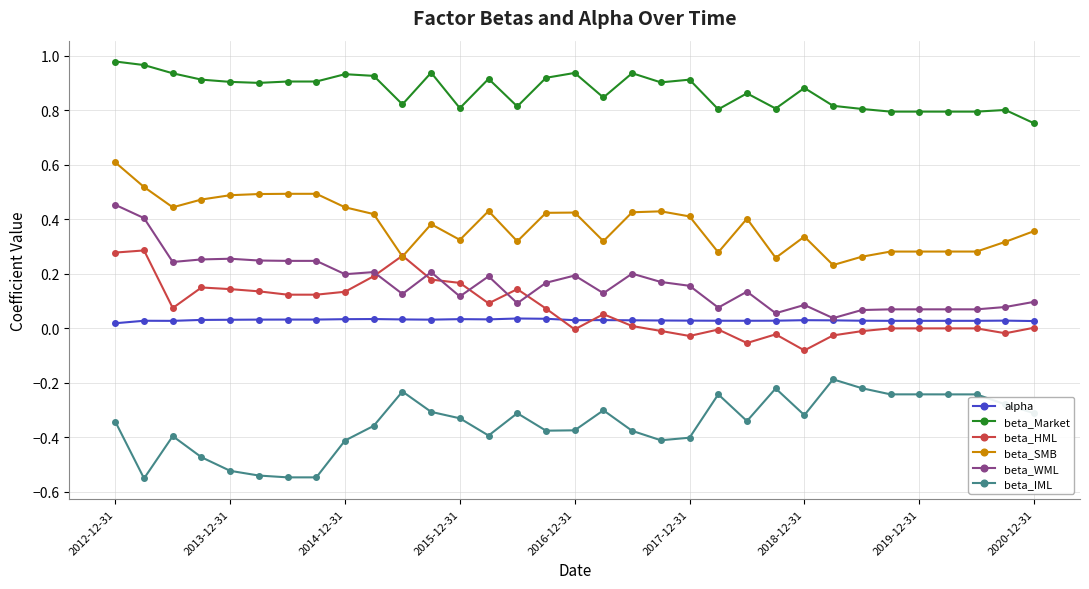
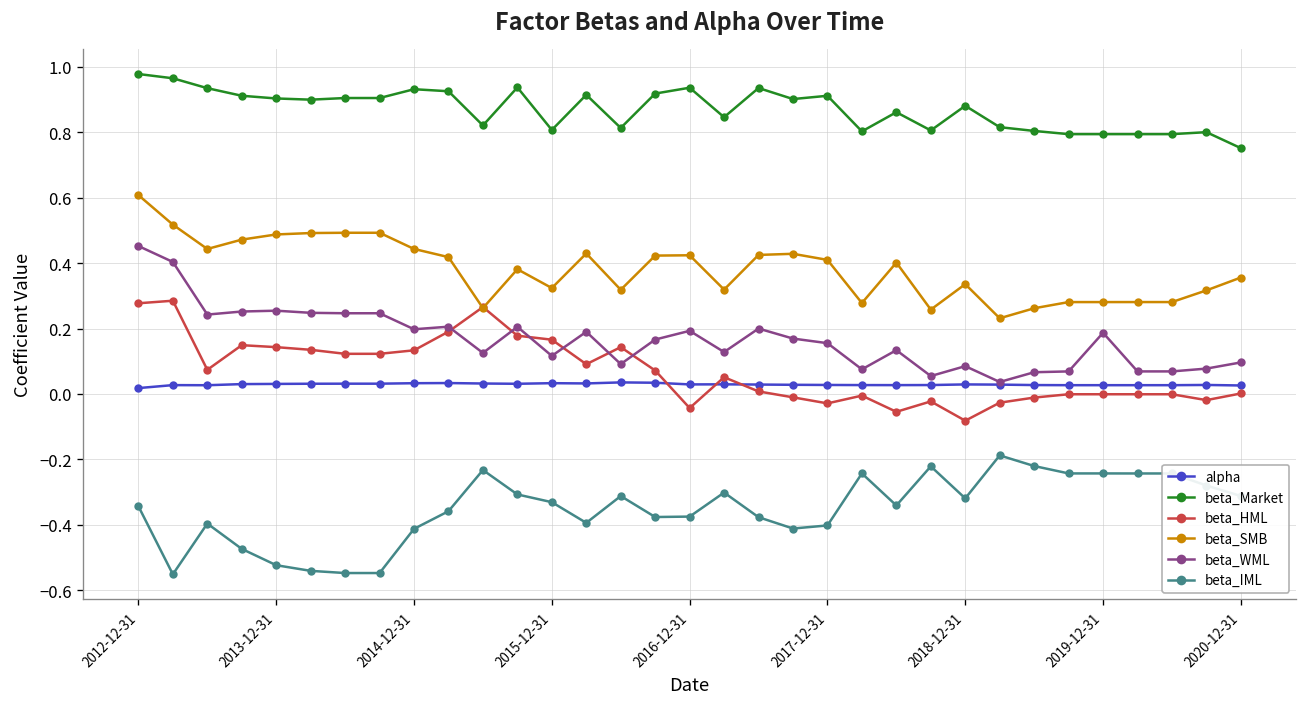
  {
    "alpha": {
      "2012-12-31": 0.02,
      "2013-12-31": 0.03,
      "2014-12-31": 0.03,
      "2015-12-31": 0.03,
      "2016-12-31": 0.03,
      "2017-12-31": 0.03,
      "2018-12-31": 0.03,
      "2019-12-31": 0.03,
      "2020-12-31": 0.03
    },
    "beta_Market": {
      "2012-12-31": 0.98,
      "2013-12-31": 0.90,
      "2014-12-31": 0.93,
      "2015-12-31": 0.81,
      "2016-12-31": 0.94,
      "2017-12-31": 0.91,
      "2018-12-31": 0.88,
      "2019-12-31": 0.79,
      "2020-12-31": 0.75
    },
    "beta_HML": {
      "2012-12-31": 0.28,
      "2013-12-31": 0.14,
      "2014-12-31": 0.13,
      "2015-12-31": 0.17,
-     "2016-12-31": 0.00,
+     "2016-12-31": -0.04,
      "2017-12-31": -0.03,
      "2018-12-31": -0.08,
      "2019-12-31": 0.00,
      "2020-12-31": 0.00
    },
    "beta_SMB": {
      "2012-12-31": 0.61,
      "2013-12-31": 0.49,
      "2014-12-31": 0.44,
      "2015-12-31": 0.32,
      "2016-12-31": 0.42,
      "2017-12-31": 0.41,
      "2018-12-31": 0.34,
      "2019-12-31": 0.28,
      "2020-12-31": 0.36
    },
    "beta_WML": {
      "2012-12-31": 0.45,
      "2013-12-31": 0.25,
      "2014-12-31": 0.20,
      "2015-12-31": 0.12,
      "2016-12-31": 0.19,
      "2017-12-31": 0.16,
      "2018-12-31": 0.08,
-     "2019-12-31": 0.07,
+     "2019-12-31": 0.19,
      "2020-12-31": 0.10
    },
    "beta_IML": {
      "2012-12-31": -0.34,
      "2013-12-31": -0.52,
      "2014-12-31": -0.41,
      "2015-12-31": -0.33,
      "2016-12-31": -0.38,
      "2017-12-31": -0.40,
      "2018-12-31": -0.32,
      "2019-12-31": -0.24
    }
  }
